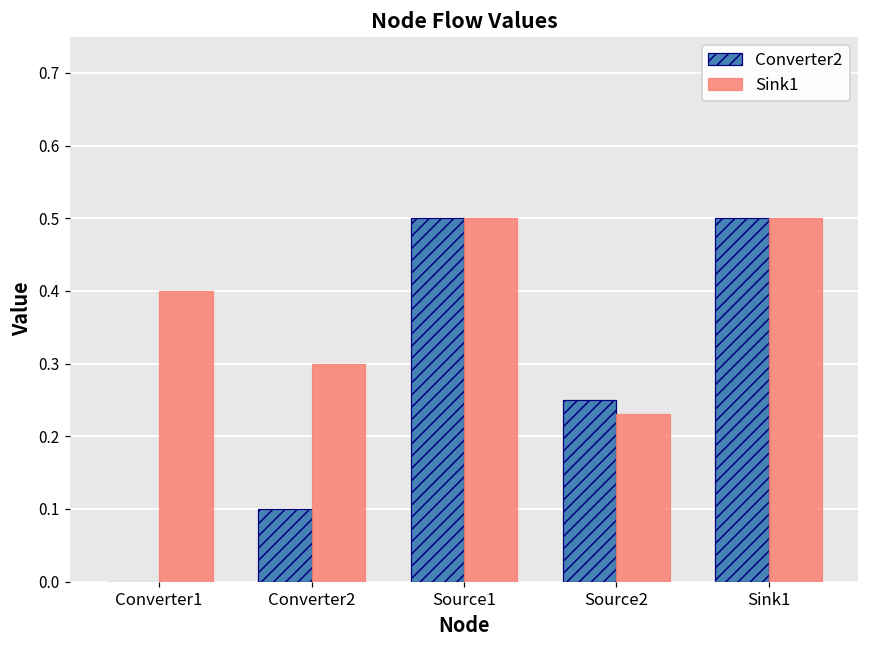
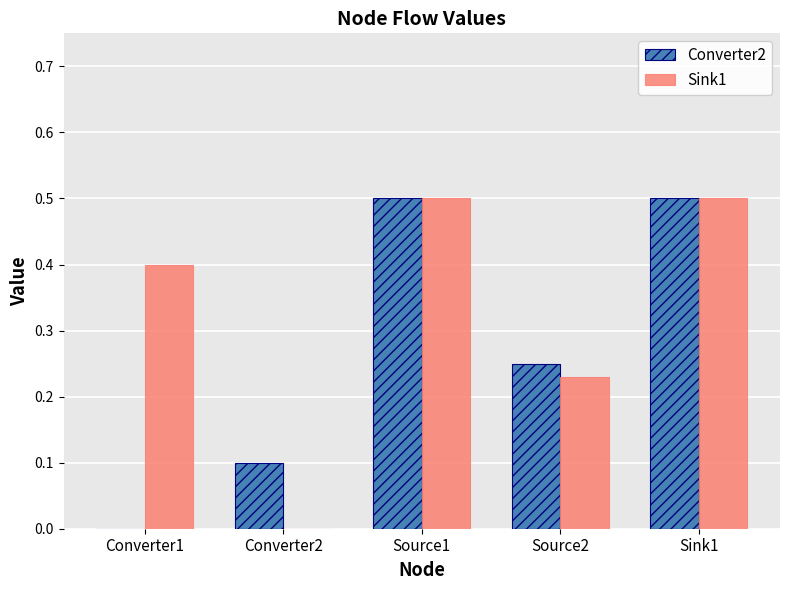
  {
    "Converter2": {
      "Converter1": 0.0,
      "Converter2": 0.1,
      "Source1": 0.5,
      "Source2": 0.25,
      "Sink1": 0.5
    },
    "Sink1": {
      "Converter1": 0.4,
-     "Converter2": 0.3,
+     "Converter2": 0.0,
      "Source1": 0.5,
      "Source2": 0.23,
      "Sink1": 0.5
    }
  }
